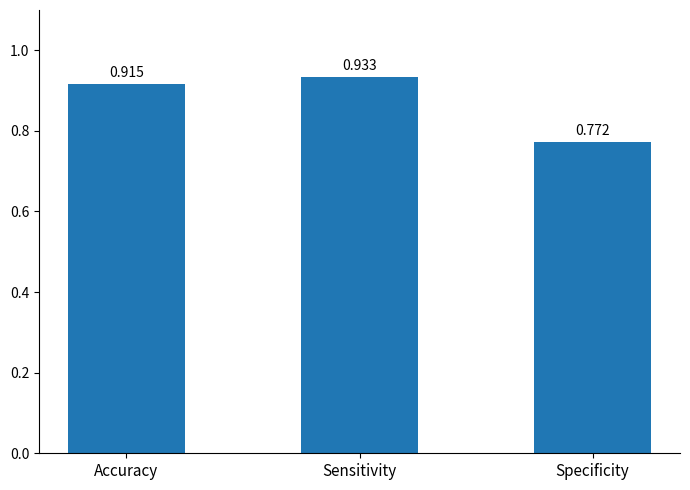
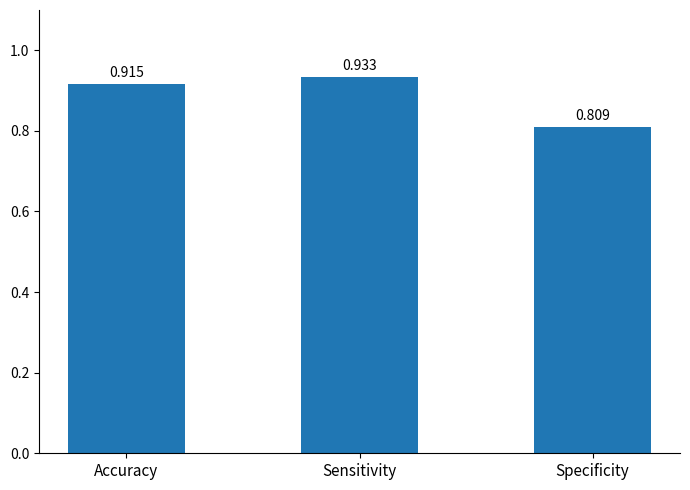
  {
    "Accuracy": 0.915,
    "Sensitivity": 0.933,
-   "Specificity": 0.772
+   "Specificity": 0.809
  }
